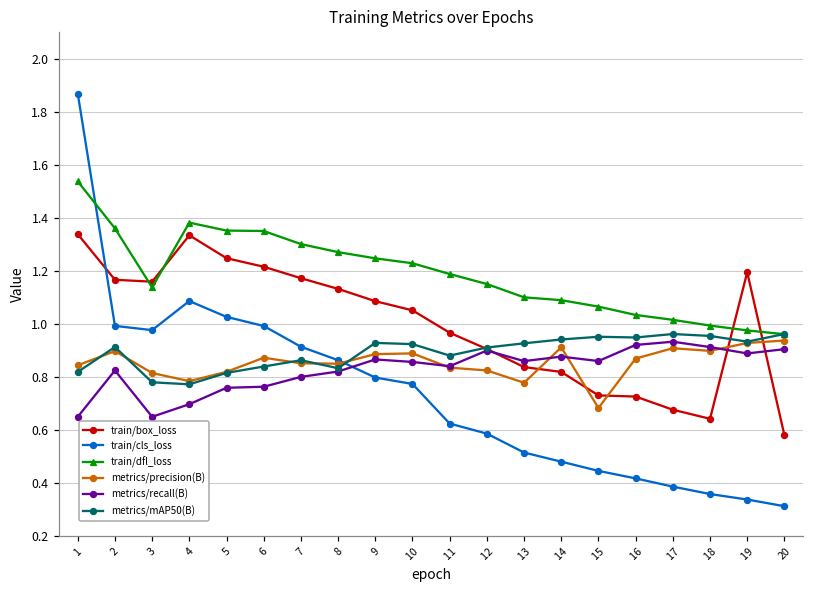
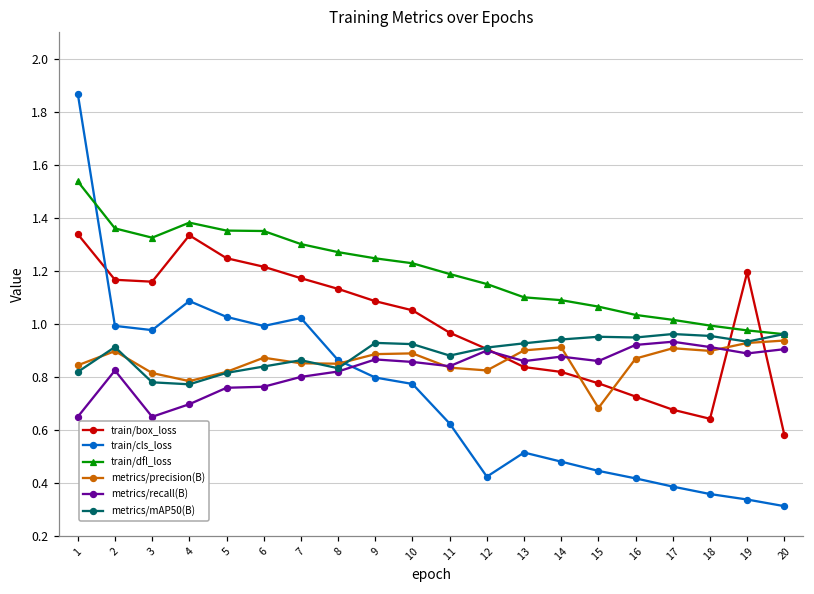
  {
    "train/box_loss": {
      "1": 1.34,
      "2": 1.17,
      "3": 1.16,
      "4": 1.33,
      "5": 1.25,
      "6": 1.21,
      "7": 1.17,
      "8": 1.13,
      "9": 1.08,
      "10": 1.05,
      "11": 0.97,
      "13": 0.84,
      "14": 0.82,
-     "15": 0.73,
+     "15": 0.77,
      "16": 0.72,
      "17": 0.68,
      "18": 0.64,
      "19": 1.19,
      "20": 0.58
    },
    "train/cls_loss": {
      "1": 1.87,
      "2": 0.99,
      "3": 0.98,
      "4": 1.09,
      "5": 1.03,
      "6": 0.99,
-     "7": 0.91,
+     "7": 1.02,
      "8": 0.86,
      "9": 0.80,
      "10": 0.77,
      "11": 0.62,
-     "12": 0.58,
+     "12": 0.42,
      "13": 0.51,
      "14": 0.48,
      "15": 0.44,
      "16": 0.42,
      "17": 0.38,
      "18": 0.36,
      "19": 0.34,
      "20": 0.31
    },
    "train/dfl_loss": {
      "1": 1.54,
      "2": 1.36,
-     "3": 1.14,
+     "3": 1.32,
      "4": 1.38,
      "5": 1.35,
      "6": 1.35,
      "7": 1.30,
      "8": 1.27,
      "9": 1.25,
      "10": 1.23,
      "11": 1.19,
      "12": 1.15,
      "13": 1.10,
      "14": 1.09,
      "15": 1.06,
      "16": 1.03,
      "17": 1.01,
      "18": 0.99,
      "19": 0.97
    },
    "metrics/precision(B)": {
      "1": 0.84,
      "2": 0.90,
      "3": 0.81,
      "4": 0.78,
      "6": 0.87,
      "7": 0.85,
      "8": 0.85,
      "9": 0.88,
      "10": 0.89,
      "12": 0.82,
-     "13": 0.78,
+     "13": 0.90,
      "14": 0.91,
      "15": 0.68,
      "16": 0.87,
      "17": 0.91,
      "18": 0.90,
      "20": 0.94
    },
    "metrics/recall(B)": {
      "1": 0.65,
      "2": 0.82,
      "3": 0.65,
      "4": 0.70,
      "5": 0.76,
      "6": 0.76,
      "7": 0.80,
      "8": 0.82,
      "9": 0.86,
      "10": 0.86,
      "13": 0.86,
      "14": 0.88,
      "15": 0.86,
      "16": 0.92,
      "17": 0.93,
      "18": 0.91,
      "19": 0.89,
      "20": 0.90
    },
    "metrics/mAP50(B)": {
      "1": 0.82,
      "2": 0.91,
      "3": 0.78,
      "4": 0.77,
      "6": 0.84,
      "7": 0.86,
      "8": 0.83,
      "9": 0.93,
      "10": 0.92,
      "11": 0.88,
      "13": 0.93,
      "14": 0.94,
      "15": 0.95,
      "16": 0.95,
      "17": 0.96,
      "18": 0.95
    }
  }
